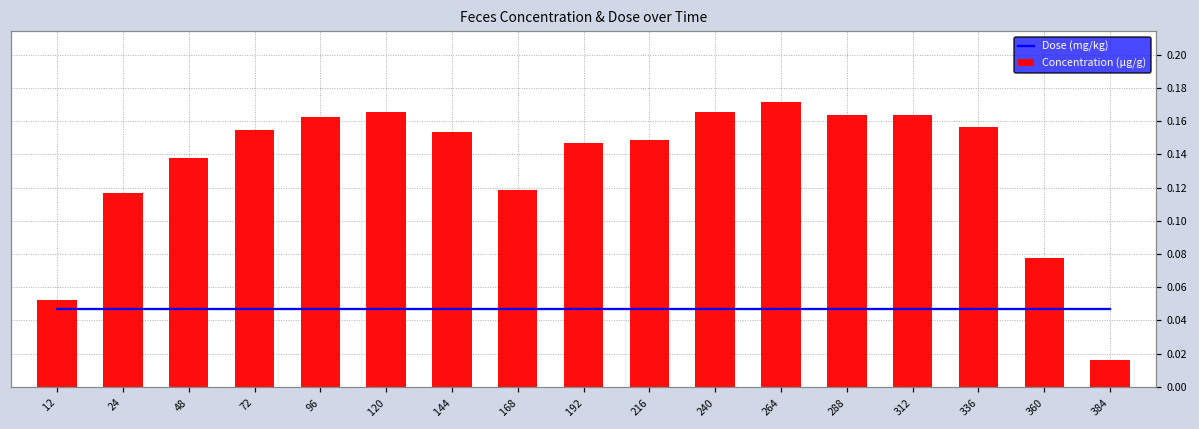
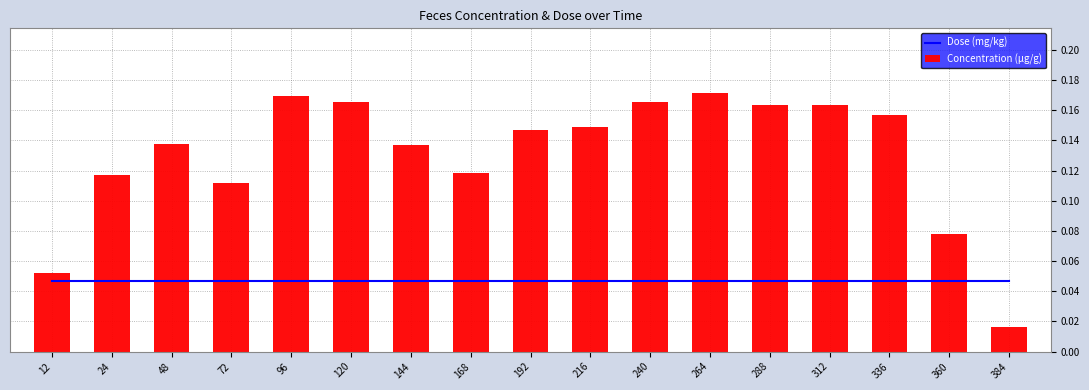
  {
    "Concentration (µg/g)": {
      "12": 0.052,
      "24": 0.117,
      "48": 0.138,
-     "72": 0.155,
-     "96": 0.163,
+     "72": 0.112,
+     "96": 0.169,
      "120": 0.166,
-     "144": 0.154,
+     "144": 0.137,
      "168": 0.118,
      "192": 0.147,
      "216": 0.149,
      "240": 0.165,
      "264": 0.171,
      "288": 0.164,
      "312": 0.164,
      "336": 0.157,
      "360": 0.078,
      "384": 0.016
    },
    "Dose (mg/kg)": {
      "12": 0.047,
      "24": 0.047,
      "48": 0.047,
      "72": 0.047,
      "96": 0.047,
      "120": 0.047,
      "144": 0.047,
      "168": 0.047,
      "192": 0.047,
      "216": 0.047,
      "240": 0.047,
      "264": 0.047,
      "288": 0.047,
      "312": 0.047,
      "336": 0.047,
      "360": 0.047,
      "384": 0.047
    }
  }
